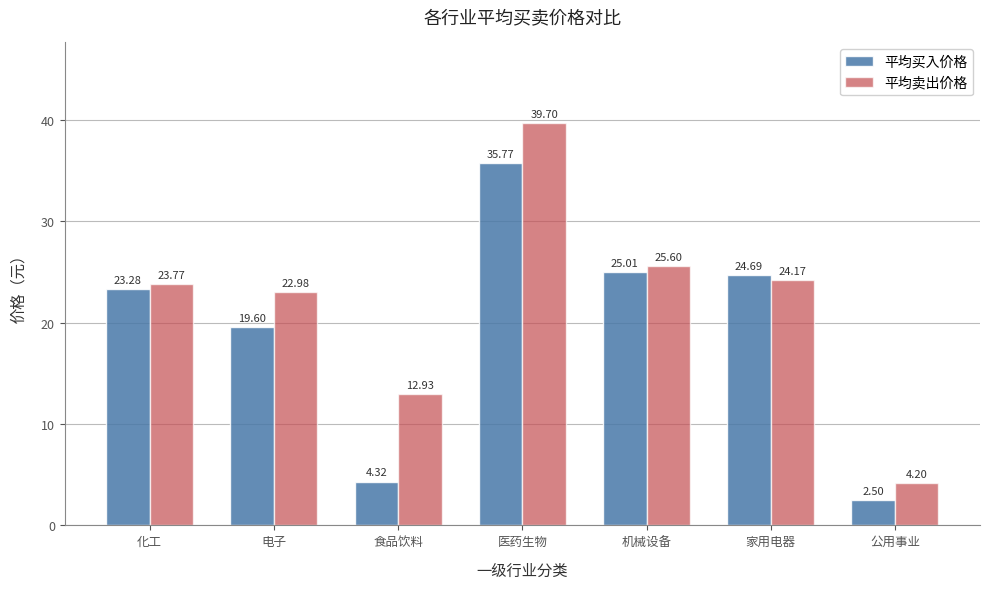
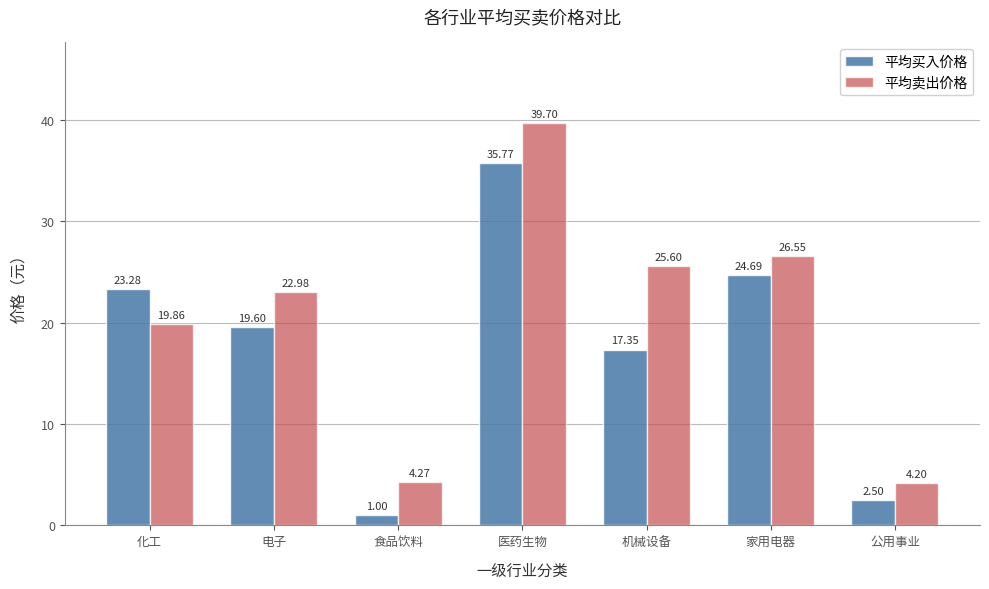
  {
    "平均买入价格": {
      "化工": 23.28,
      "电子": 19.60,
-     "食品饮料": 4.32,
+     "食品饮料": 1.00,
      "医药生物": 35.77,
-     "机械设备": 25.01,
+     "机械设备": 17.35,
      "家用电器": 24.69,
      "公用事业": 2.50
    },
    "平均卖出价格": {
-     "化工": 23.77,
+     "化工": 19.86,
      "电子": 22.98,
-     "食品饮料": 12.93,
+     "食品饮料": 4.27,
      "医药生物": 39.70,
      "机械设备": 25.60,
-     "家用电器": 24.17,
+     "家用电器": 26.55,
      "公用事业": 4.20
    }
  }
